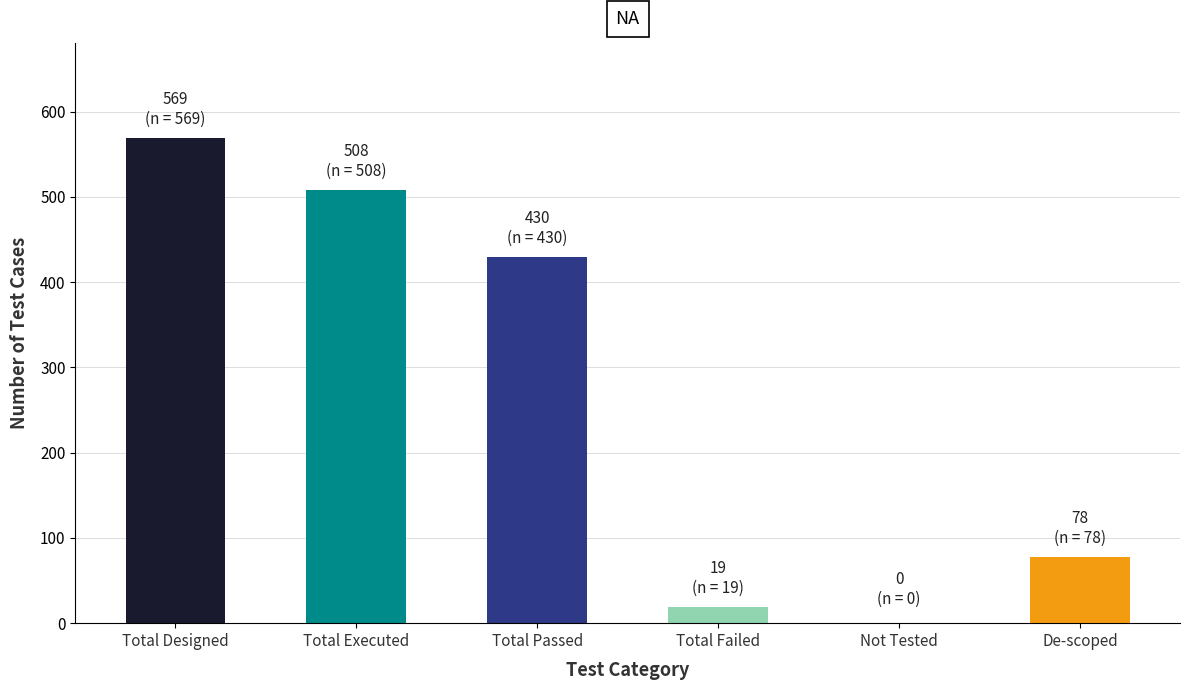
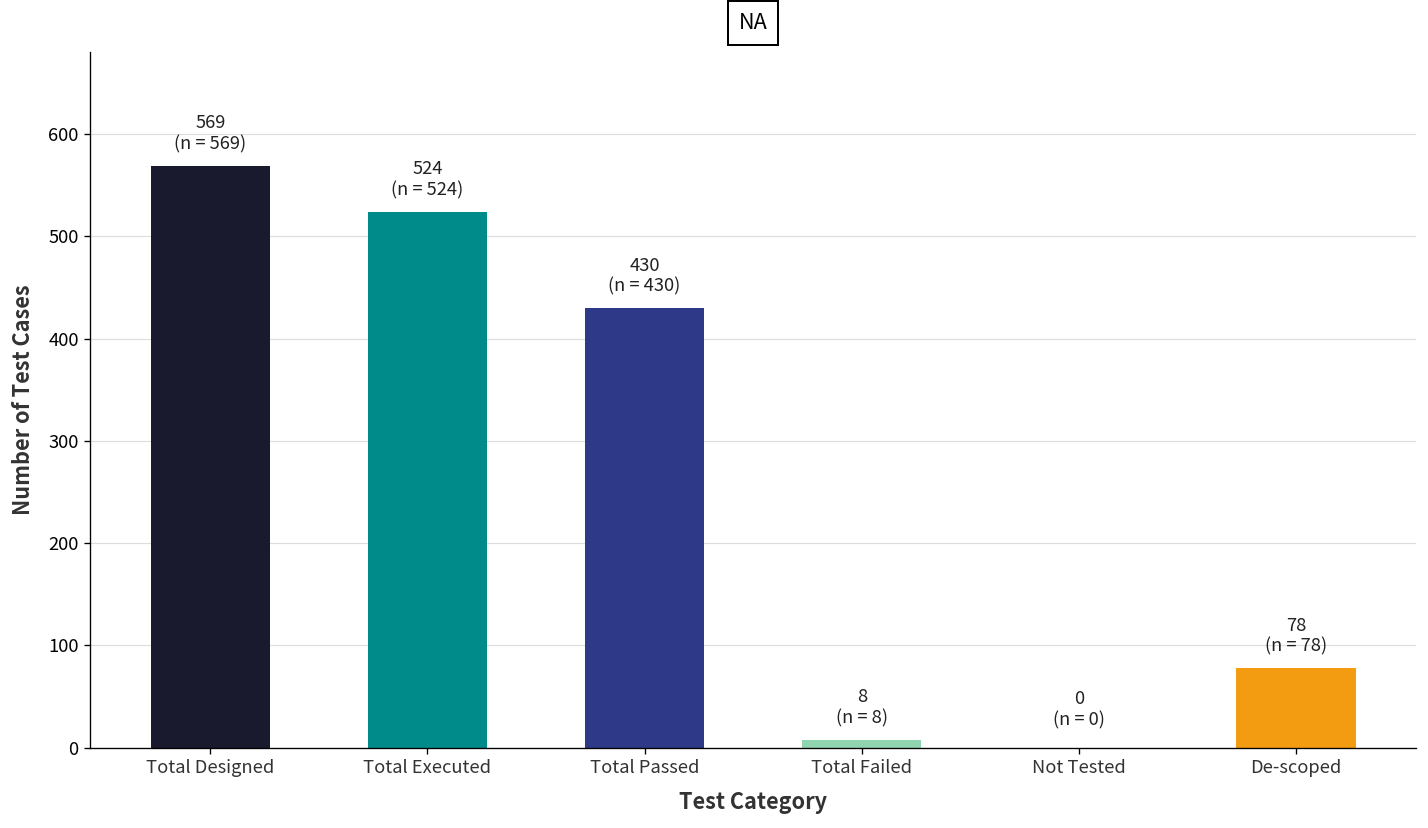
  {
    "Total Designed": "569",
-   "Total Executed": "508 (n = 508)",
+   "Total Executed": "524 (n = 524)",
    "Total Passed": "430",
-   "Total Failed": "19 (n = 19)",
+   "Total Failed": "8 (n = 8)",
    "Not Tested": "0",
    "De-scoped": "78"
  }
